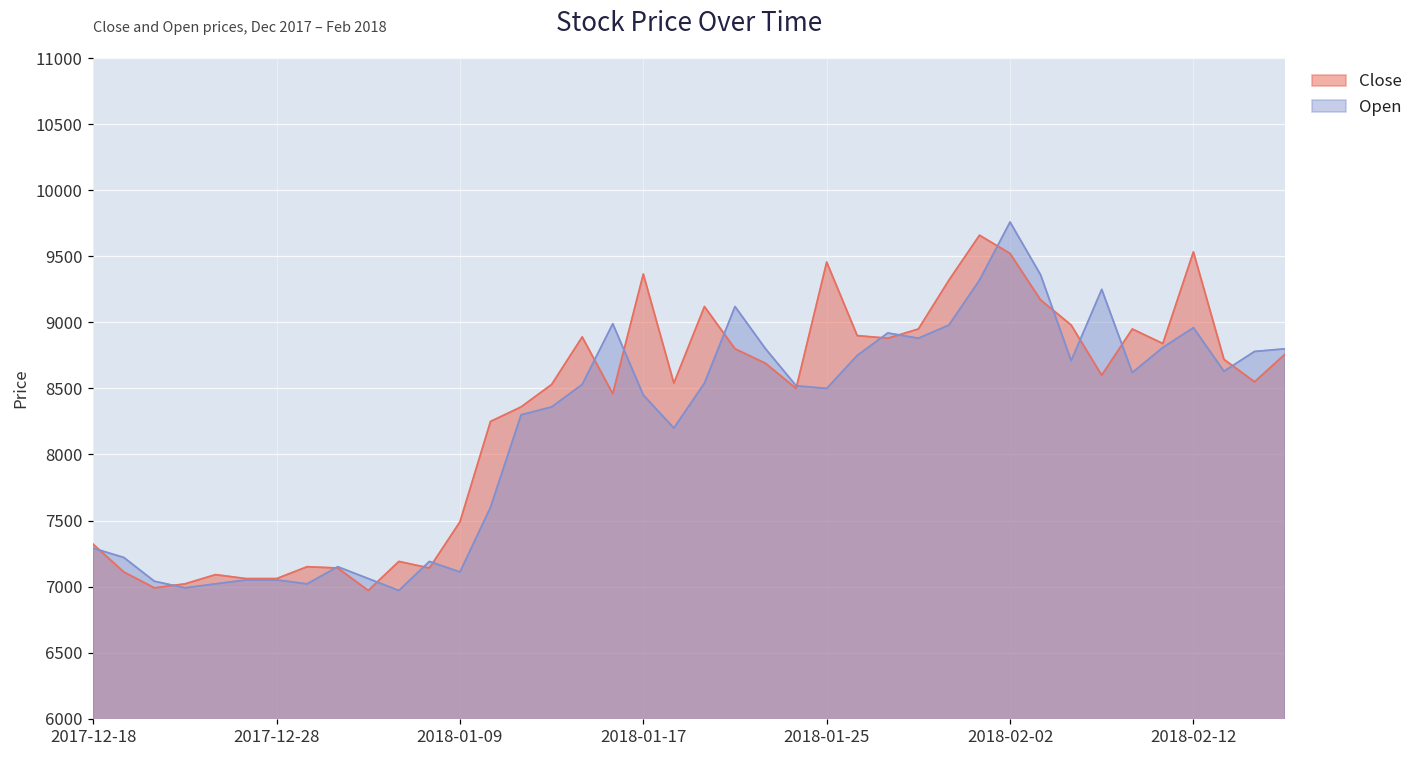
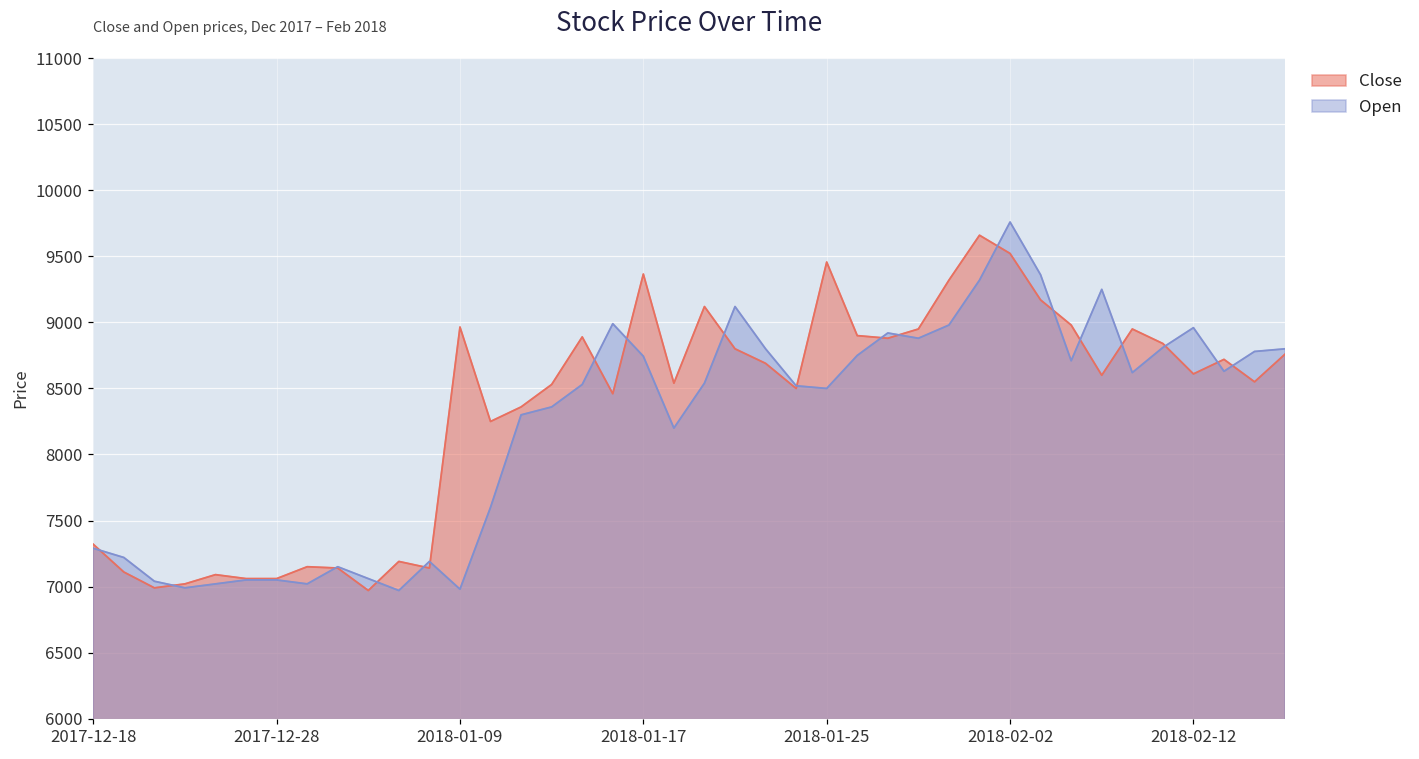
  {
    "Close": {
      "2017-12-18": 7320,
-     "2018-01-09": 7490,
+     "2018-01-09": 8970,
      "2018-01-17": 9370,
      "2018-01-25": 9460,
      "2018-02-02": 9520,
-     "2018-02-12": 9530
+     "2018-02-12": 8610
    },
    "Open": {
      "2017-12-18": 7290,
-     "2018-01-09": 7110,
-     "2018-01-17": 8450,
+     "2018-01-09": 6980,
+     "2018-01-17": 8740,
      "2018-01-25": 8500,
      "2018-02-02": 9760,
      "2018-02-12": 8960
    }
  }
